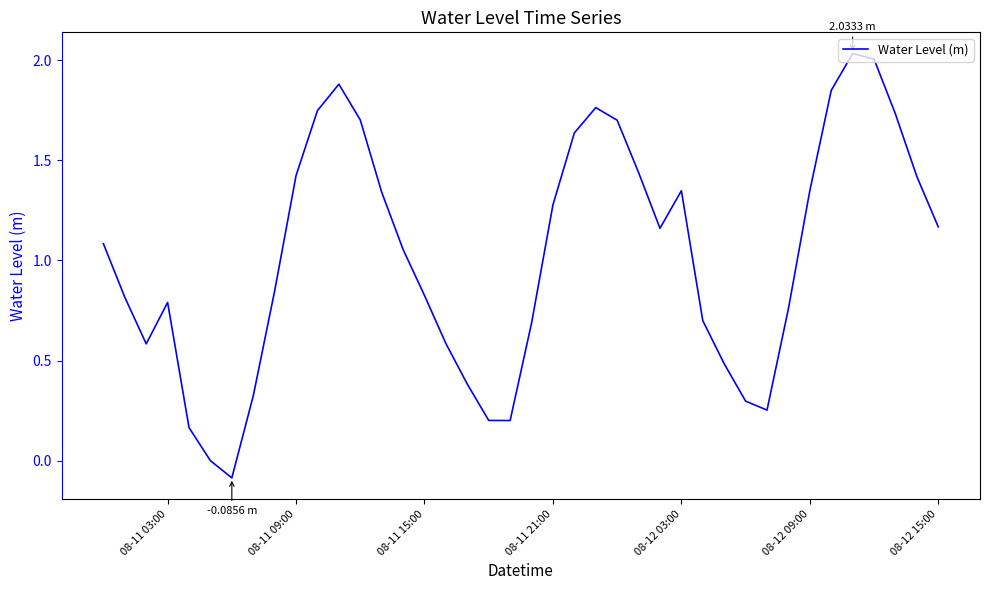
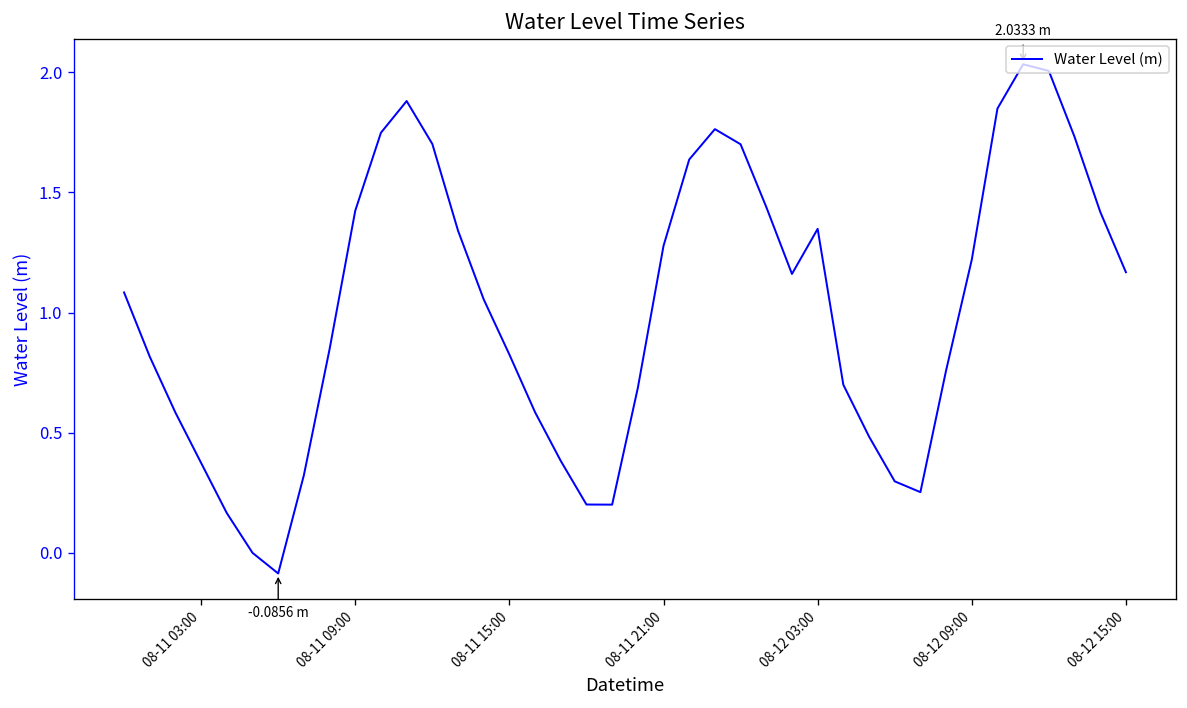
  {
-   "08-11 03:00": 0.79,
+   "08-11 03:00": 0.37,
    "08-11 09:00": 1.42,
    "08-11 15:00": 0.83,
    "08-11 21:00": 1.28,
    "08-12 03:00": 1.35,
-   "08-12 09:00": 1.35,
+   "08-12 09:00": 1.22,
    "08-12 15:00": 1.17
  }
